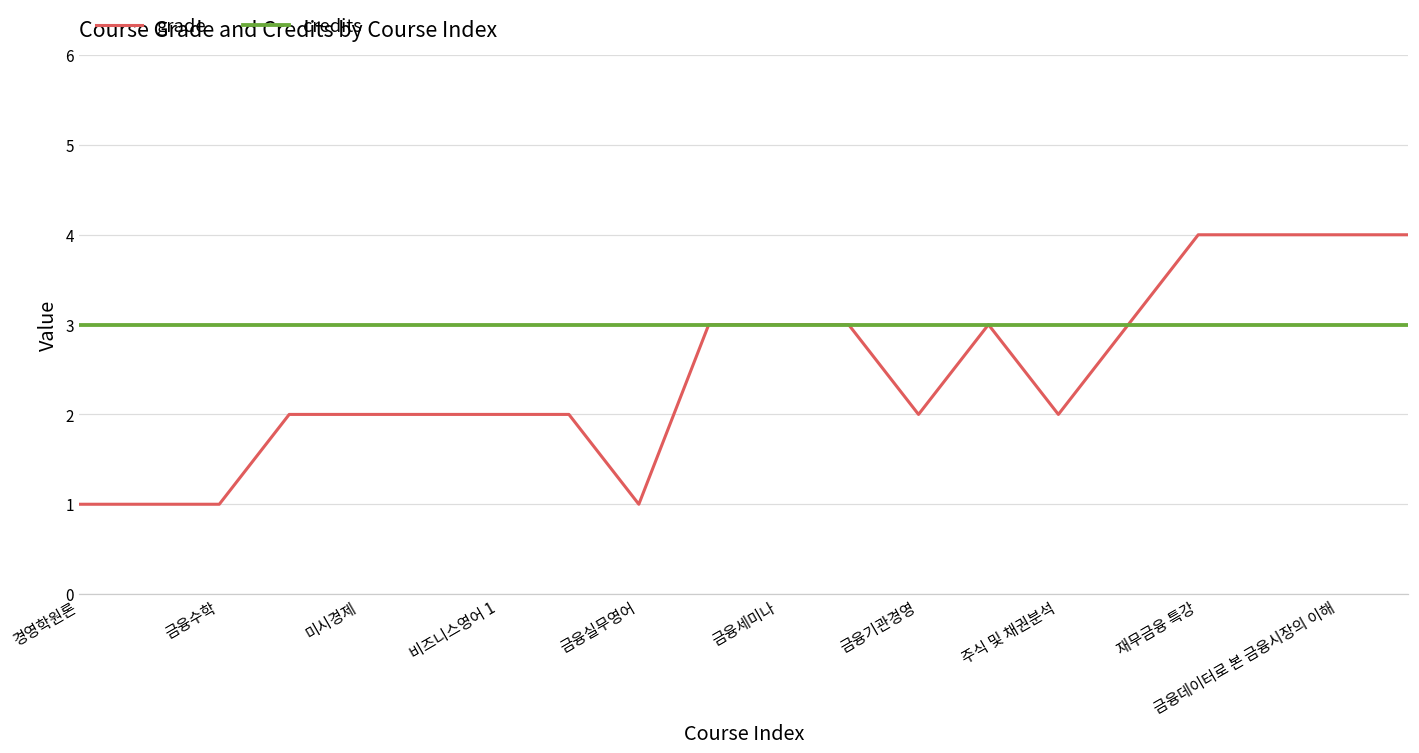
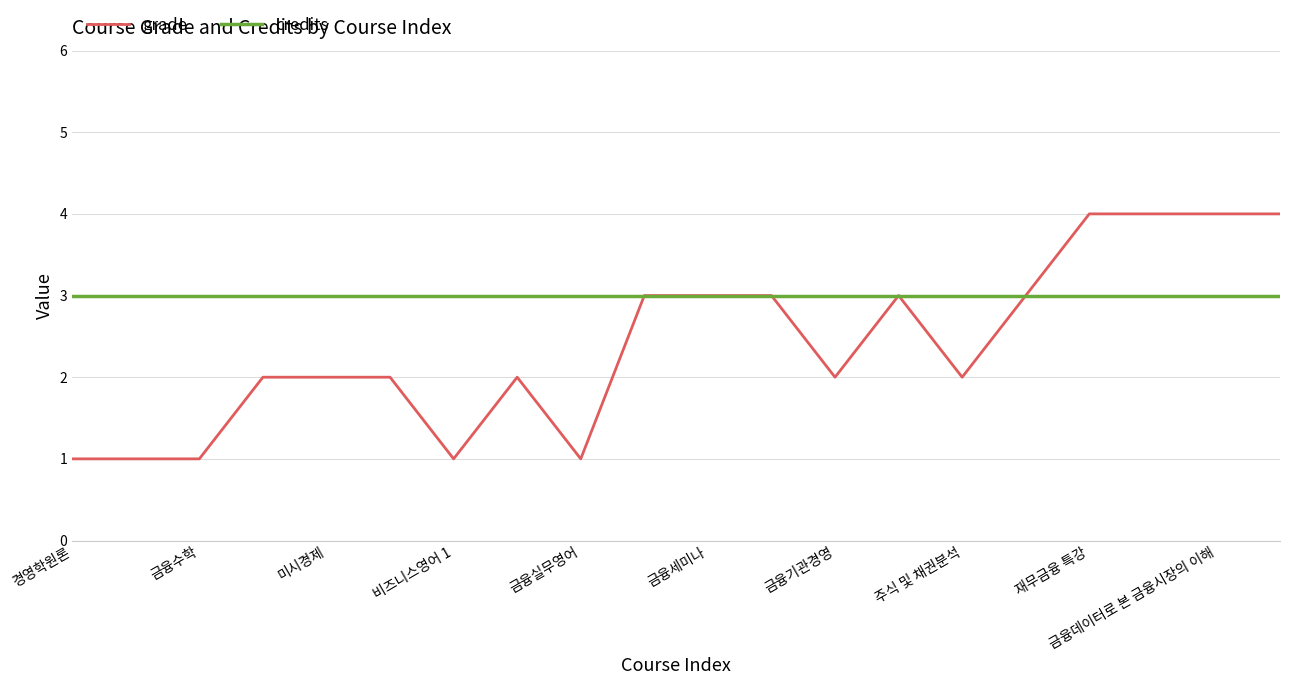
  {
    "grade": {
      "경영학원론": 1,
      "금융수학": 1,
      "미시경제": 2,
-     "비즈니스영어 1": 2,
+     "비즈니스영어 1": 1,
      "금융실무영어": 1,
      "금융기관경영": 2,
      "주식 및 채권분석": 2,
      "재무금융 특강": 4,
      "금융데이터로 본 금융시장의 이해": 4
    },
    "credits": {
      "경영학원론": 3,
      "금융수학": 3,
      "미시경제": 3,
      "비즈니스영어 1": 3,
      "금융실무영어": 3,
      "금융기관경영": 3,
      "주식 및 채권분석": 3,
      "재무금융 특강": 3,
      "금융데이터로 본 금융시장의 이해": 3
    }
  }
